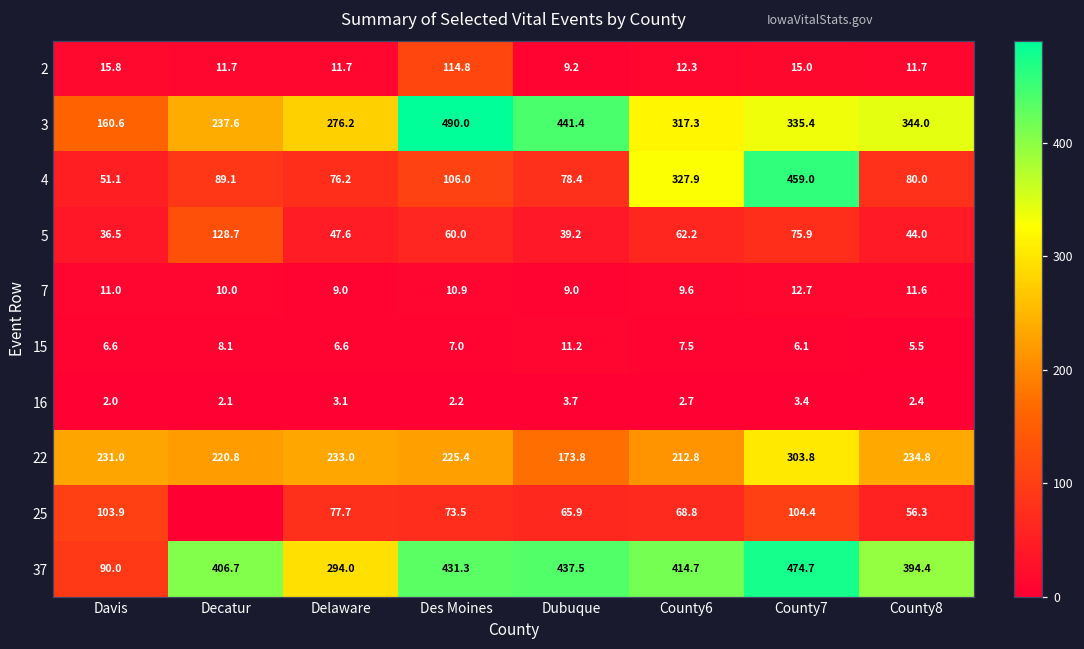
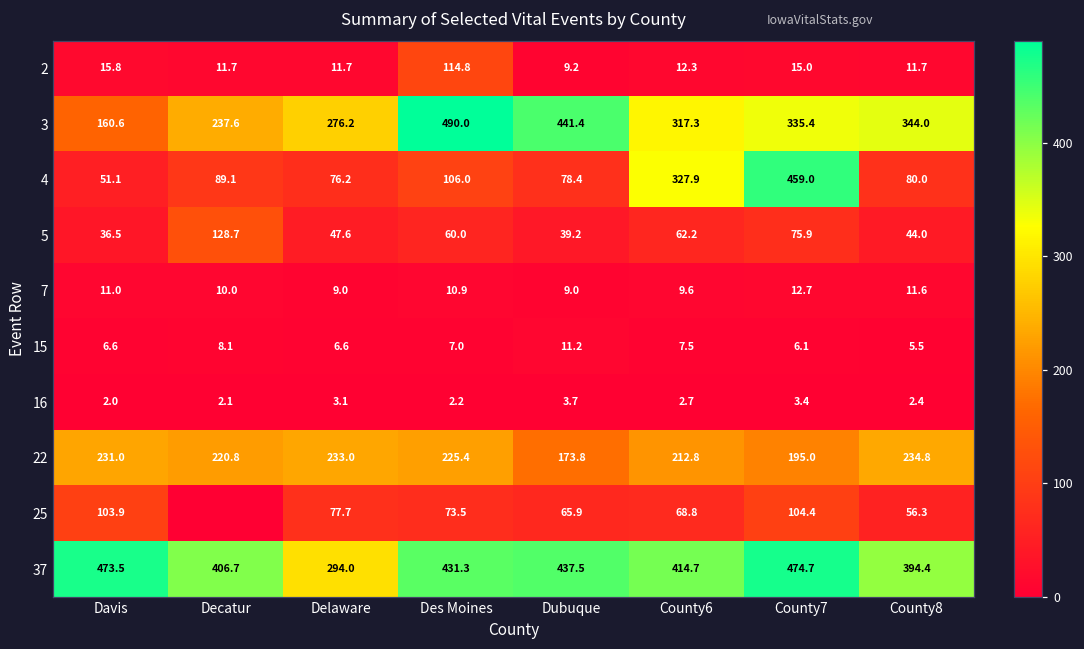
  {
    "2": {
      "Davis": 15.8,
      "Decatur": 11.7,
      "Delaware": 11.7,
      "Des Moines": 114.8,
      "Dubuque": 9.2,
      "County6": 12.3,
      "County7": 15.0,
      "County8": 11.7
    },
    "3": {
      "Davis": 160.6,
      "Decatur": 237.6,
      "Delaware": 276.2,
      "Des Moines": 490.0,
      "Dubuque": 441.4,
      "County6": 317.3,
      "County7": 335.4,
      "County8": 344.0
    },
    "4": {
      "Davis": 51.1,
      "Decatur": 89.1,
      "Delaware": 76.2,
      "Des Moines": 106.0,
      "Dubuque": 78.4,
      "County6": 327.9,
      "County7": 459.0,
      "County8": 80.0
    },
    "5": {
      "Davis": 36.5,
      "Decatur": 128.7,
      "Delaware": 47.6,
      "Des Moines": 60.0,
      "Dubuque": 39.2,
      "County6": 62.2,
      "County7": 75.9,
      "County8": 44.0
    },
    "7": {
      "Davis": 11.0,
      "Decatur": 10.0,
      "Delaware": 9.0,
      "Des Moines": 10.9,
      "Dubuque": 9.0,
      "County6": 9.6,
      "County7": 12.7,
      "County8": 11.6
    },
    "15": {
      "Davis": 6.6,
      "Decatur": 8.1,
      "Delaware": 6.6,
      "Des Moines": 7.0,
      "Dubuque": 11.2,
      "County6": 7.5,
      "County7": 6.1,
      "County8": 5.5
    },
    "16": {
      "Davis": 2.0,
      "Decatur": 2.1,
      "Delaware": 3.1,
      "Des Moines": 2.2,
      "Dubuque": 3.7,
      "County6": 2.7,
      "County7": 3.4,
      "County8": 2.4
    },
    "22": {
      "Davis": 231.0,
      "Decatur": 220.8,
      "Delaware": 233.0,
      "Des Moines": 225.4,
      "Dubuque": 173.8,
      "County6": 212.8,
-     "County7": 303.8,
+     "County7": 195.0,
      "County8": 234.8
    },
    "25": {
      "Davis": 103.9,
      "Delaware": 77.7,
      "Des Moines": 73.5,
      "Dubuque": 65.9,
      "County6": 68.8,
      "County7": 104.4,
      "County8": 56.3
    },
    "37": {
-     "Davis": 90.0,
+     "Davis": 473.5,
      "Decatur": 406.7,
      "Delaware": 294.0,
      "Des Moines": 431.3,
      "Dubuque": 437.5,
      "County6": 414.7,
      "County7": 474.7,
      "County8": 394.4
    }
  }
